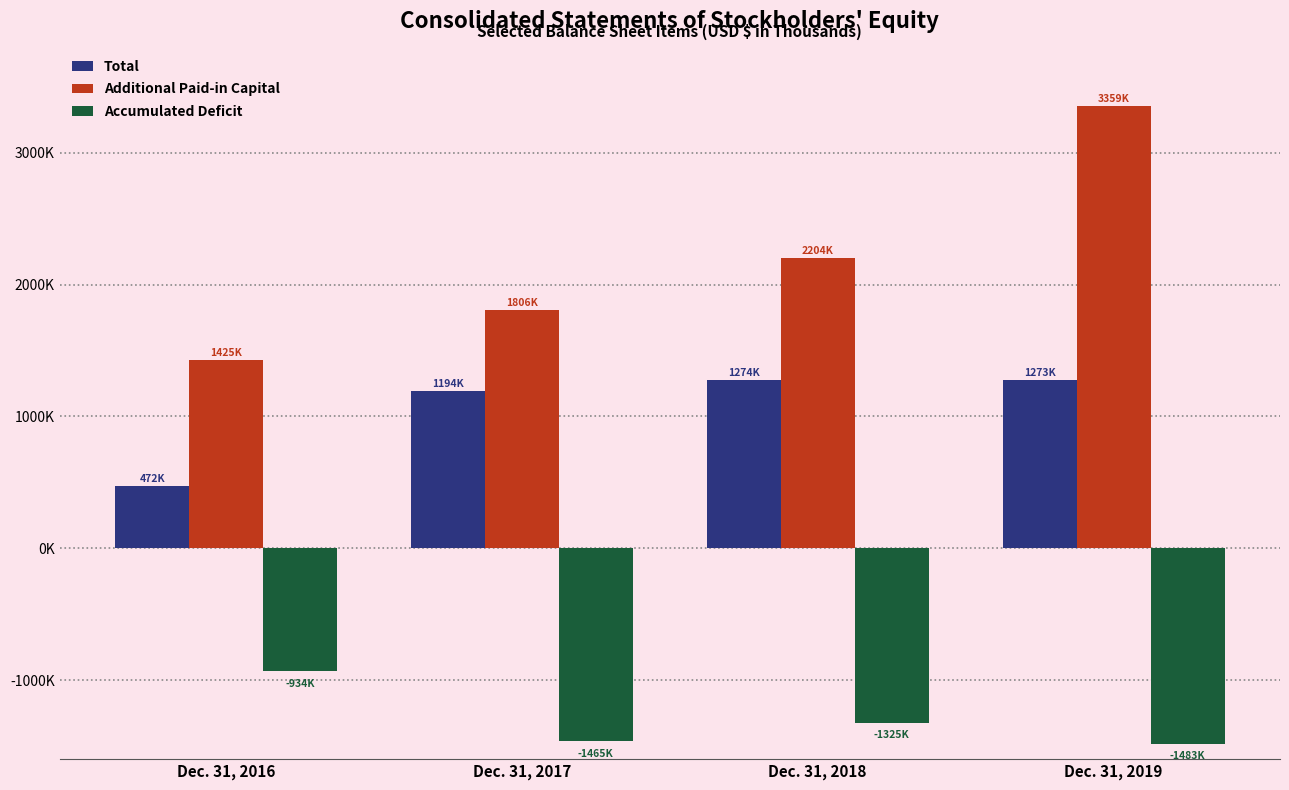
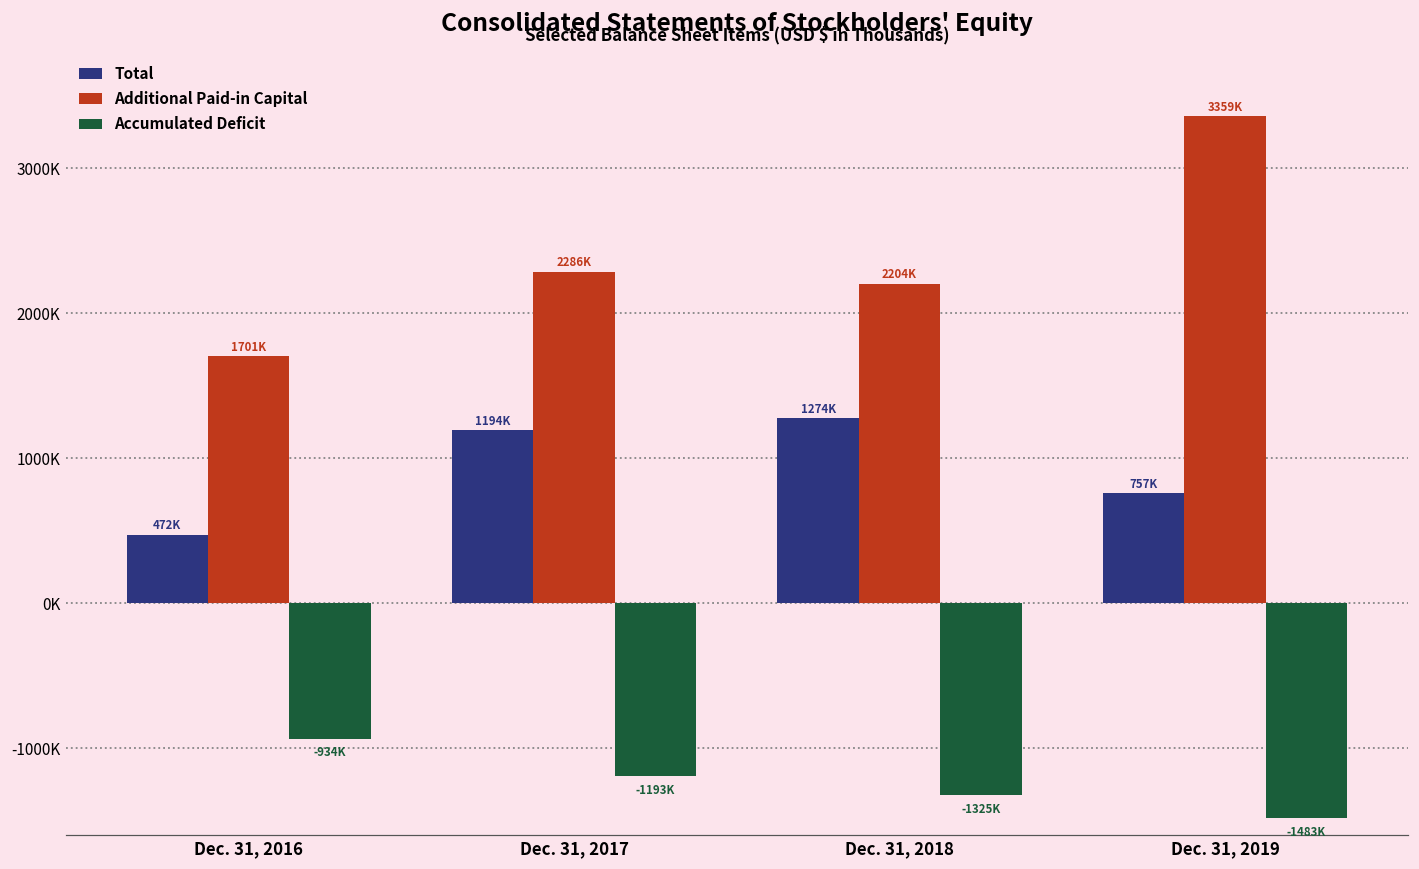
  {
    "Total": {
      "Dec. 31, 2016": "472K",
      "Dec. 31, 2017": "1194K",
      "Dec. 31, 2018": "1274K",
-     "Dec. 31, 2019": "1273K"
+     "Dec. 31, 2019": "757K"
    },
    "Additional Paid-in Capital": {
-     "Dec. 31, 2016": "1425K",
-     "Dec. 31, 2017": "1806K",
+     "Dec. 31, 2016": "1701K",
+     "Dec. 31, 2017": "2286K",
      "Dec. 31, 2018": "2204K",
      "Dec. 31, 2019": "3359K"
    },
    "Accumulated Deficit": {
      "Dec. 31, 2016": "-934K",
-     "Dec. 31, 2017": "-1465K",
+     "Dec. 31, 2017": "-1193K",
      "Dec. 31, 2018": "-1325K",
      "Dec. 31, 2019": "-1483K"
    }
  }
